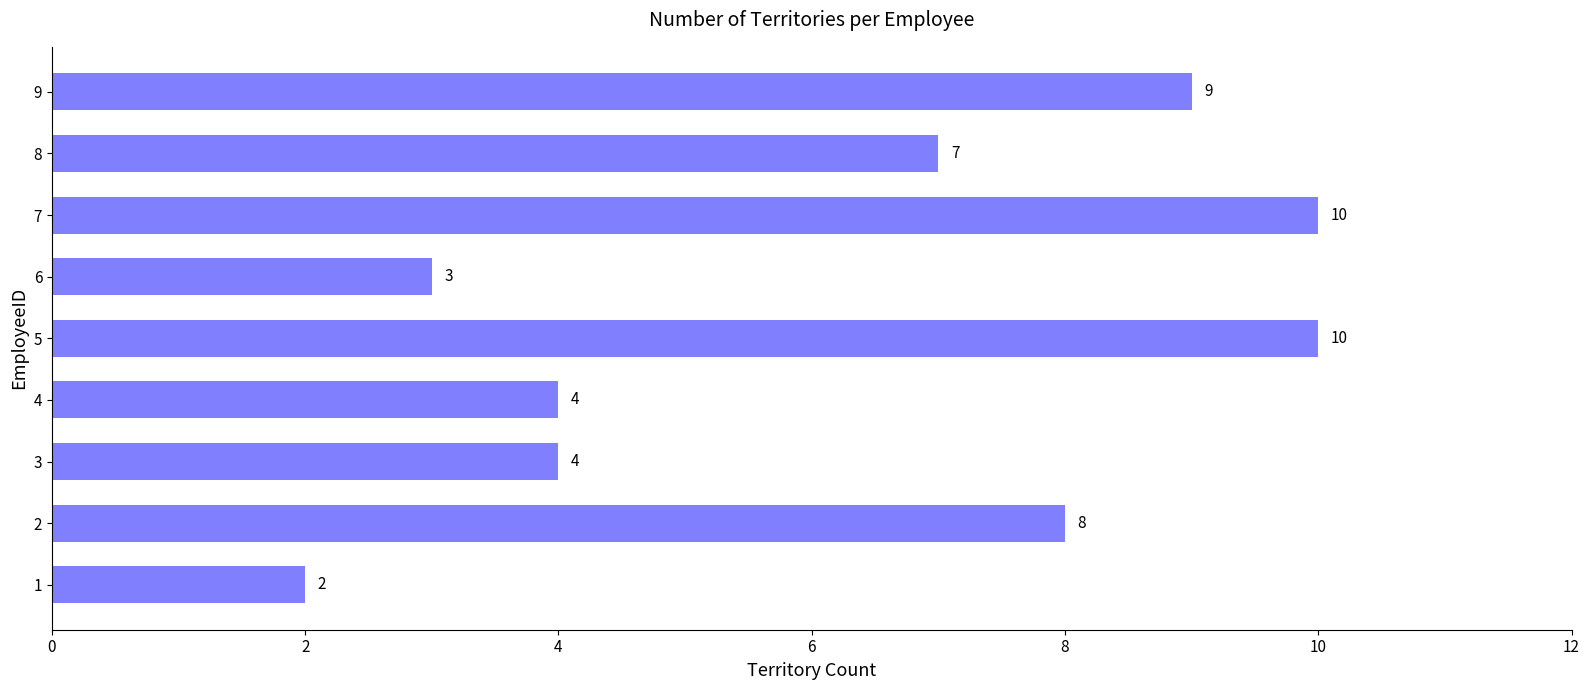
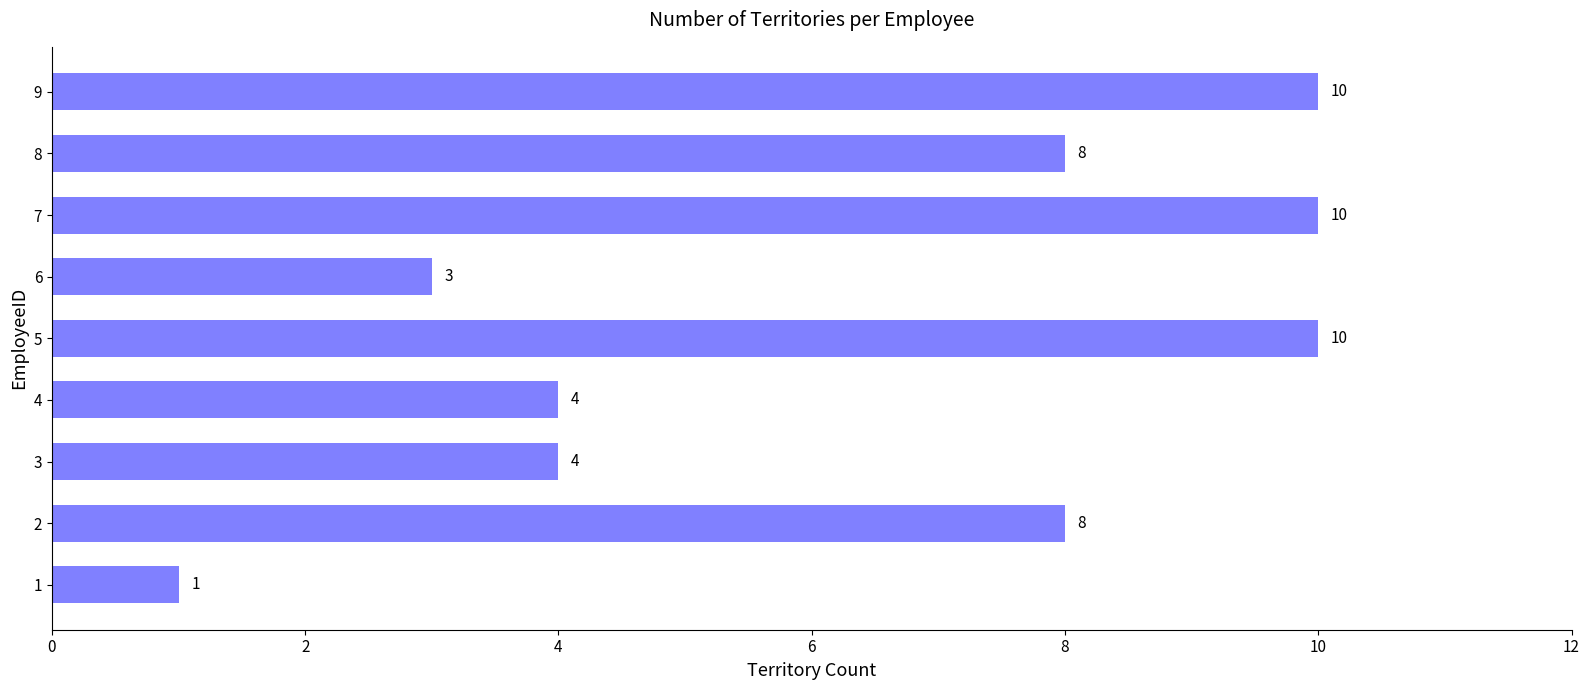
  {
-   "9": 9,
-   "8": 7,
+   "9": 10,
+   "8": 8,
    "7": 10,
    "6": 3,
    "5": 10,
    "4": 4,
    "3": 4,
    "2": 8,
-   "1": 2
+   "1": 1
  }
